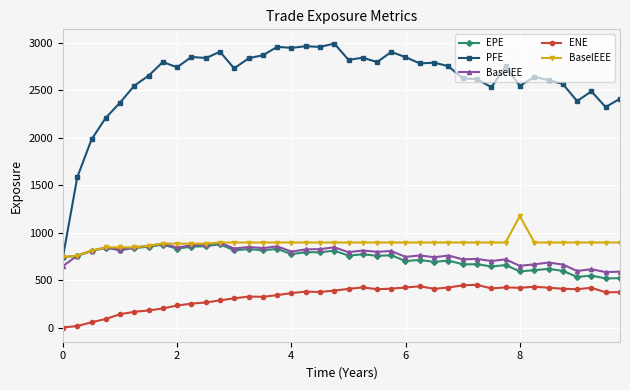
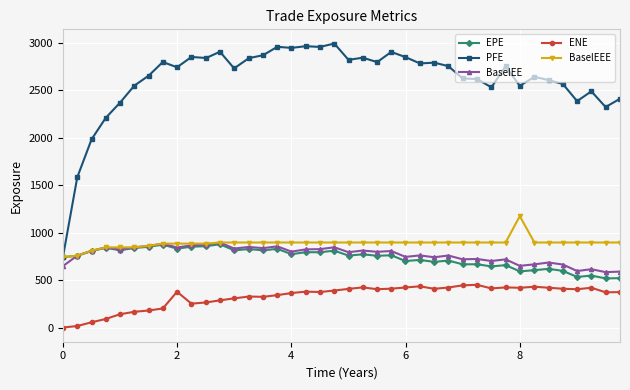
  {
    "EPE": {
      "6": 700,
      "8": 600
    },
    "PFE": {
      "2": 2700,
      "4": 2900,
      "6": 2800,
      "8": 2500
    },
    "BaselEE": {
      "0": 600,
      "6": 700,
      "8": 600
    },
    "ENE": {
      "0": 0,
-     "2": 200,
+     "2": 400,
      "4": 400,
      "6": 400,
      "8": 400
    },
    "BaselEEE": {
      "2": 900,
      "4": 900,
      "6": 900,
      "8": 1200
    }
  }
